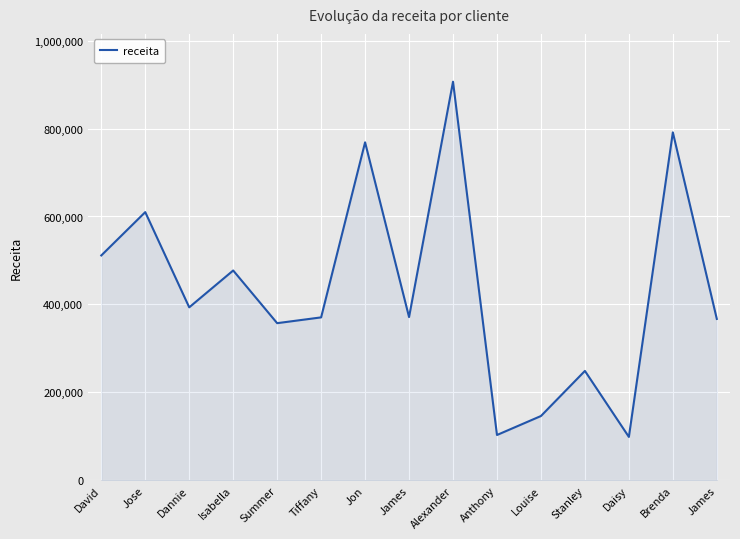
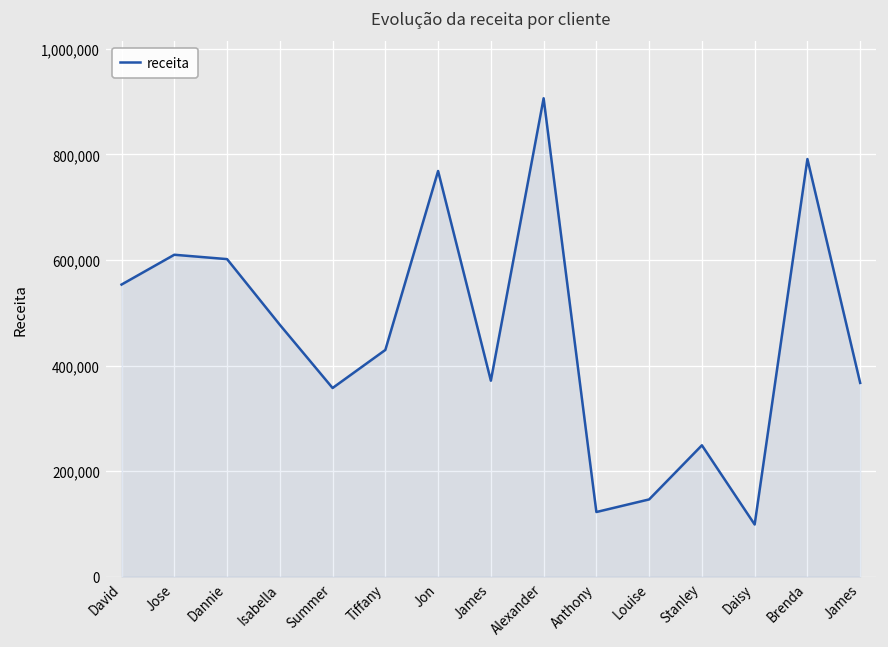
  {
-   "David": "510,000",
+   "David": "550,000",
    "Jose": "610,000",
-   "Dannie": "390,000",
+   "Dannie": "600,000",
    "Isabella": "480,000",
    "Summer": "360,000",
-   "Tiffany": "370,000",
+   "Tiffany": "430,000",
    "Jon": "770,000",
    "Alexander": "910,000",
-   "Anthony": "100,000",
+   "Anthony": "120,000",
    "Louise": "150,000",
    "Stanley": "250,000",
    "Daisy": "100,000",
    "Brenda": "790,000"
  }
